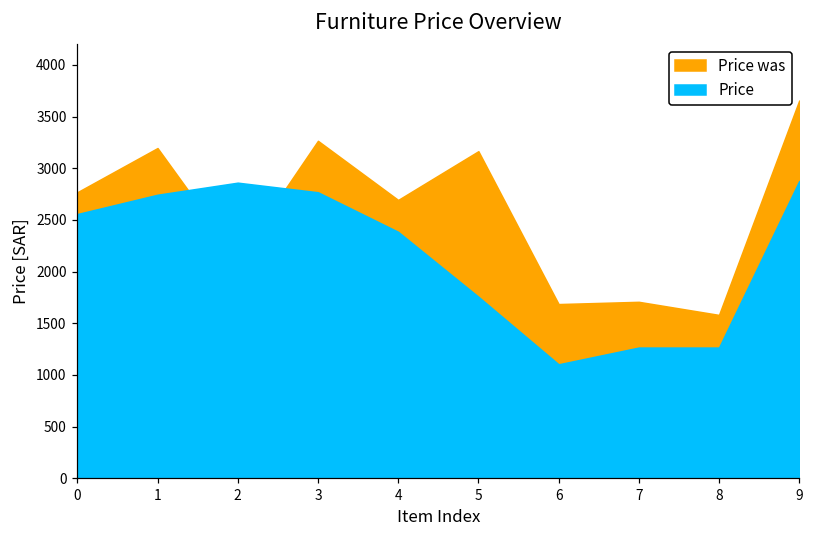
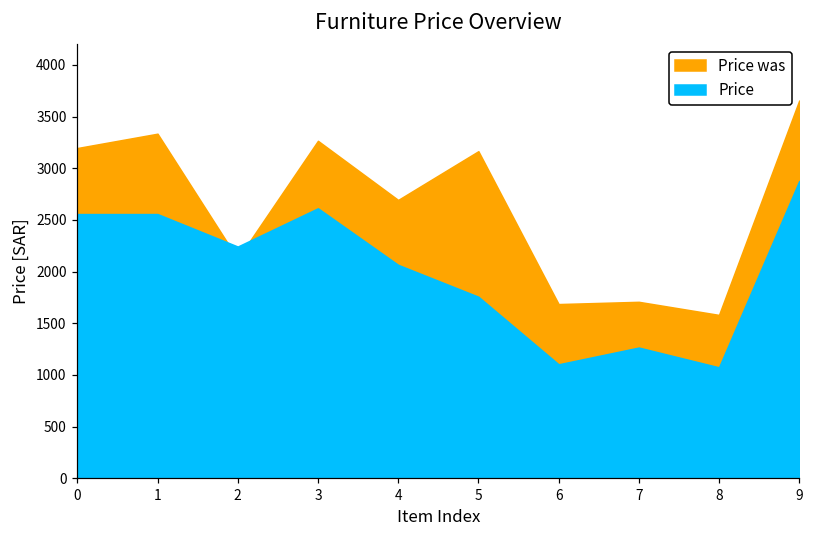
  {
    "Price was": {
-     "0": 2800,
-     "1": 3200,
+     "0": 3200,
+     "1": 3300,
      "3": 3300,
      "4": 2700,
      "5": 3200,
      "6": 1700,
      "7": 1700,
      "8": 1600,
      "9": 3700
    },
    "Price": {
      "0": 2600,
-     "1": 2700,
-     "2": 2900,
-     "3": 2800,
-     "4": 2400,
+     "1": 2600,
+     "2": 2200,
+     "3": 2600,
+     "4": 2100,
      "5": 1800,
      "6": 1100,
      "7": 1300,
-     "8": 1300,
+     "8": 1100,
      "9": 2900
    }
  }
